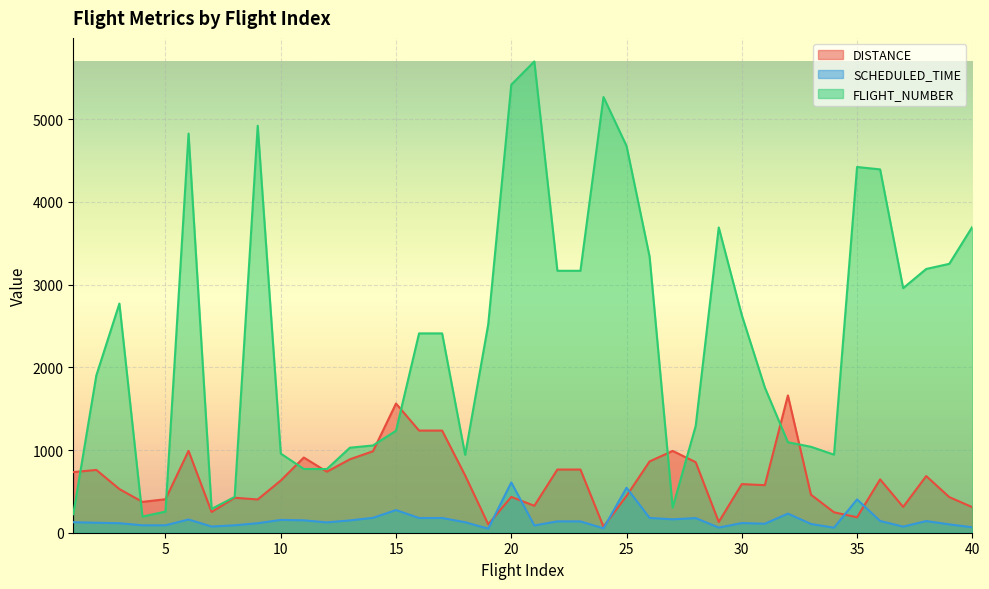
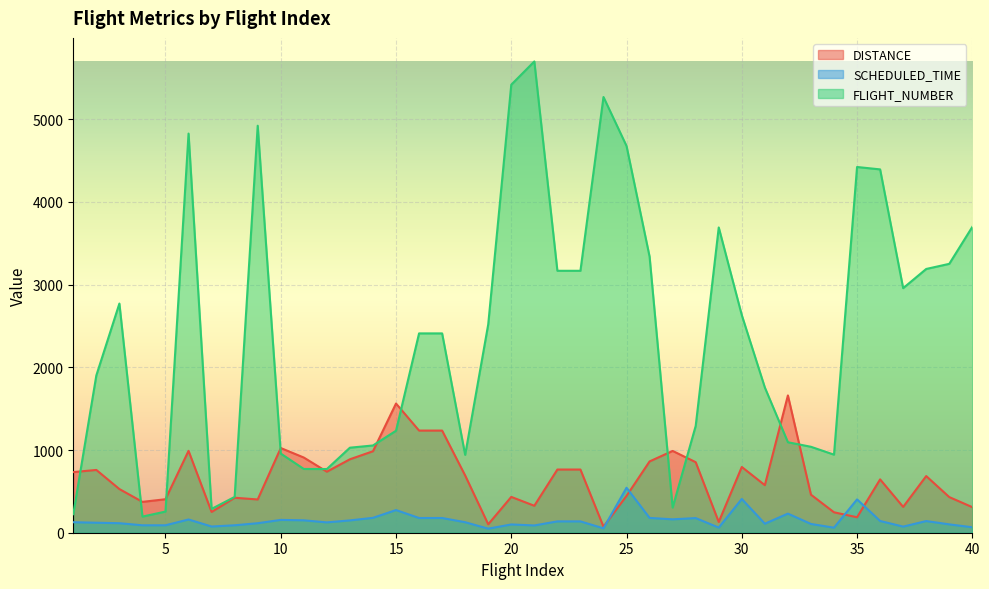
  {
    "DISTANCE": {
      "5": 400,
-     "10": 600,
+     "10": 1000,
      "15": 1600,
      "20": 400,
      "25": 400,
-     "30": 600,
+     "30": 800,
      "35": 200,
      "40": 300
    },
    "SCHEDULED_TIME": {
      "5": 100,
      "10": 200,
      "15": 300,
-     "20": 600,
+     "20": 100,
      "25": 500,
-     "30": 100,
+     "30": 400,
      "35": 400,
      "40": 100
    },
    "FLIGHT_NUMBER": {
      "5": 300,
      "10": 1000,
      "15": 1200,
      "20": 5400,
      "25": 4700,
      "30": 2600,
      "35": 4400,
      "40": 3700
    }
  }
